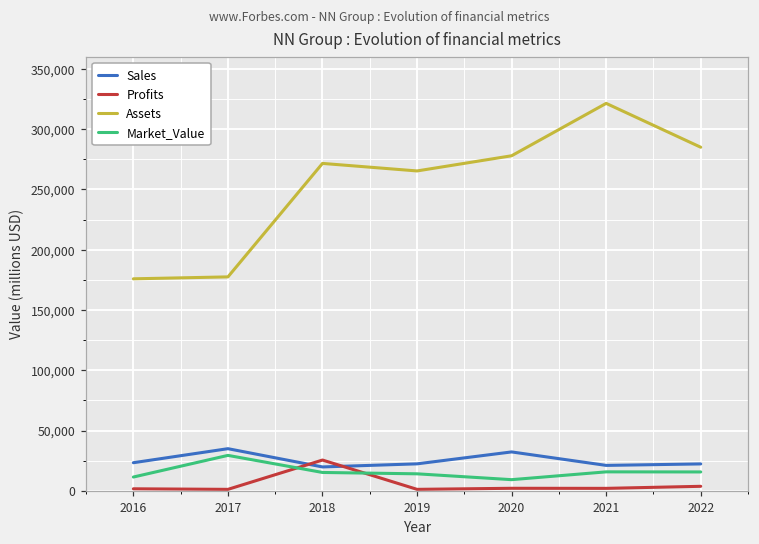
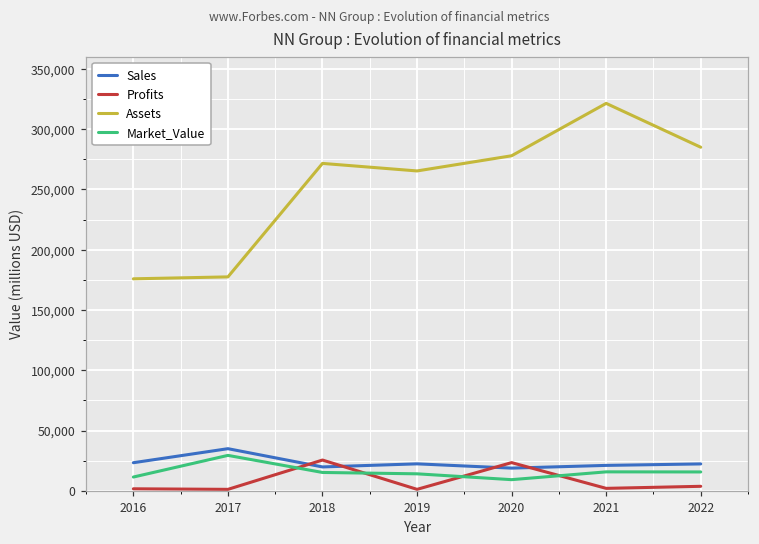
  {
    "Sales": {
      "2016": "23,000",
      "2017": "35,000",
      "2018": "20,000",
      "2019": "22,000",
-     "2020": "32,000",
+     "2020": "19,000",
      "2021": "21,000",
      "2022": "22,000"
    },
    "Profits": {
      "2016": "2,000",
      "2017": "1,000",
      "2018": "26,000",
      "2019": "1,000",
-     "2020": "2,000",
+     "2020": "23,000",
      "2021": "2,000",
      "2022": "4,000"
    },
    "Assets": {
      "2016": "176,000",
      "2017": "177,000",
      "2018": "272,000",
      "2019": "265,000",
      "2020": "278,000",
      "2021": "321,000",
      "2022": "285,000"
    },
    "Market_Value": {
      "2016": "11,000",
      "2017": "29,000",
      "2018": "15,000",
      "2019": "14,000",
      "2020": "9,000",
      "2021": "16,000",
      "2022": "16,000"
    }
  }
